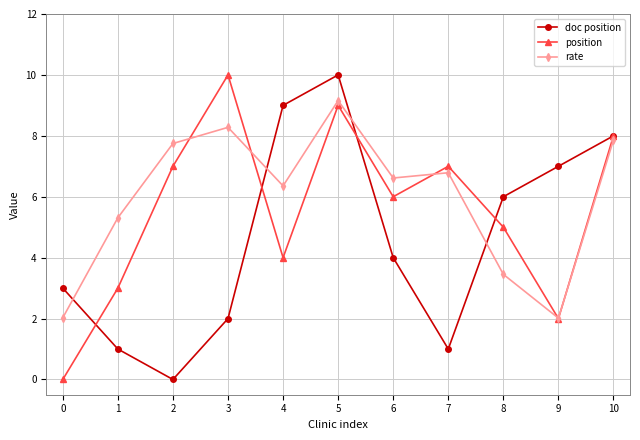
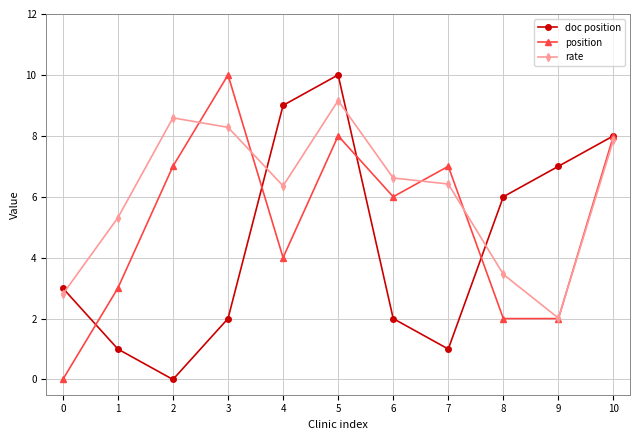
  {
    "doc position": {
      "0": 3,
      "1": 1,
      "2": 0,
      "3": 2,
      "4": 9,
      "5": 10,
-     "6": 4,
+     "6": 2,
      "7": 1,
      "8": 6,
      "9": 7
    },
    "position": {
      "0": 0,
      "1": 3,
      "2": 7,
      "3": 10,
      "4": 4,
-     "5": 9,
+     "5": 8,
      "6": 6,
      "7": 7,
-     "8": 5
+     "8": 2
    },
    "rate": {
-     "0": 2.0,
+     "0": 2.8,
      "1": 5.3,
-     "2": 7.7,
+     "2": 8.6,
      "3": 8.3,
      "4": 6.4,
      "5": 9.2,
      "6": 6.6,
-     "7": 6.8,
+     "7": 6.4,
      "8": 3.5,
      "10": 7.9
    }
  }
